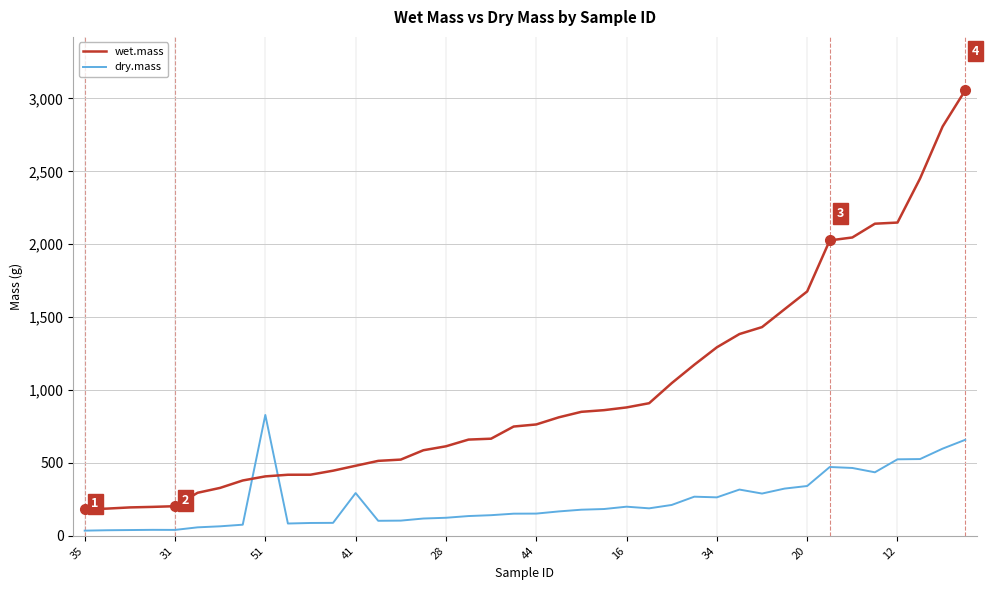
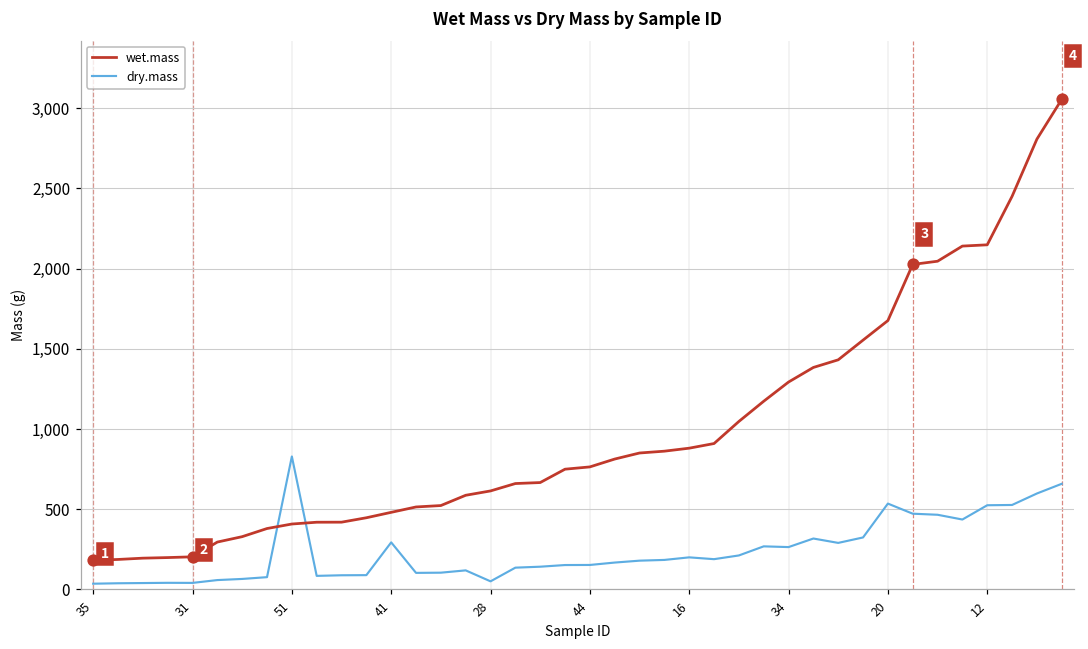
  {
    "dry.mass": {
      "51": 830,
      "41": 290,
-     "28": 120,
+     "28": 50,
      "44": 150,
      "16": 200,
-     "20": 340,
+     "20": 540,
      "12": 520
    }
  }
